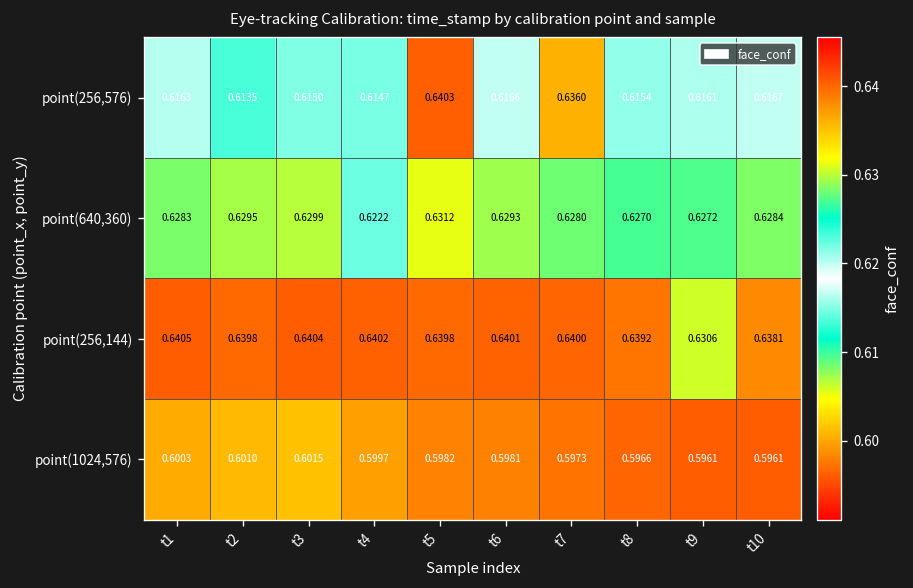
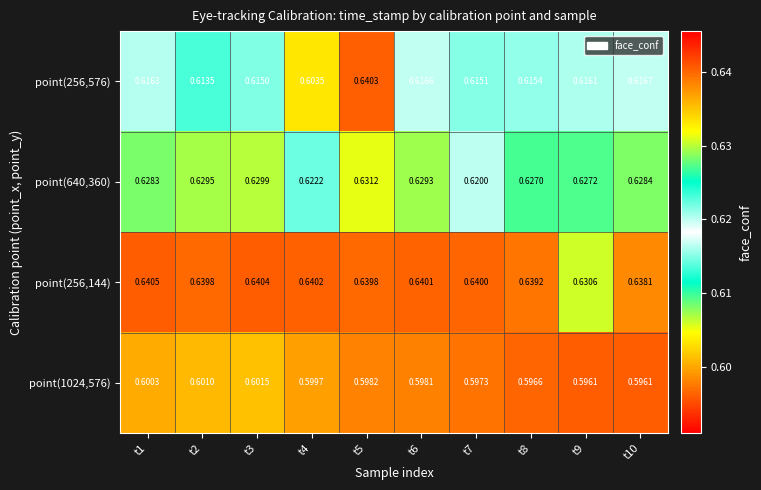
  {
    "point(256,576)": {
      "t1": 0.6163,
      "t2": 0.6135,
      "t3": 0.6150,
-     "t4": 0.6147,
+     "t4": 0.6035,
      "t5": 0.6403,
      "t6": 0.6166,
-     "t7": 0.6360,
+     "t7": 0.6151,
      "t8": 0.6154,
      "t9": 0.6161,
      "t10": 0.6167
    },
    "point(640,360)": {
      "t1": 0.6283,
      "t2": 0.6295,
      "t3": 0.6299,
      "t4": 0.6222,
      "t5": 0.6312,
      "t6": 0.6293,
-     "t7": 0.6280,
+     "t7": 0.6200,
      "t8": 0.6270,
      "t9": 0.6272,
      "t10": 0.6284
    },
    "point(256,144)": {
      "t1": 0.6405,
      "t2": 0.6398,
      "t3": 0.6404,
      "t4": 0.6402,
      "t5": 0.6398,
      "t6": 0.6401,
      "t7": 0.6400,
      "t8": 0.6392,
      "t9": 0.6306,
      "t10": 0.6381
    },
    "point(1024,576)": {
      "t1": 0.6003,
      "t2": 0.6010,
      "t3": 0.6015,
      "t4": 0.5997,
      "t5": 0.5982,
      "t6": 0.5981,
      "t7": 0.5973,
      "t8": 0.5966,
      "t9": 0.5961,
      "t10": 0.5961
    }
  }
